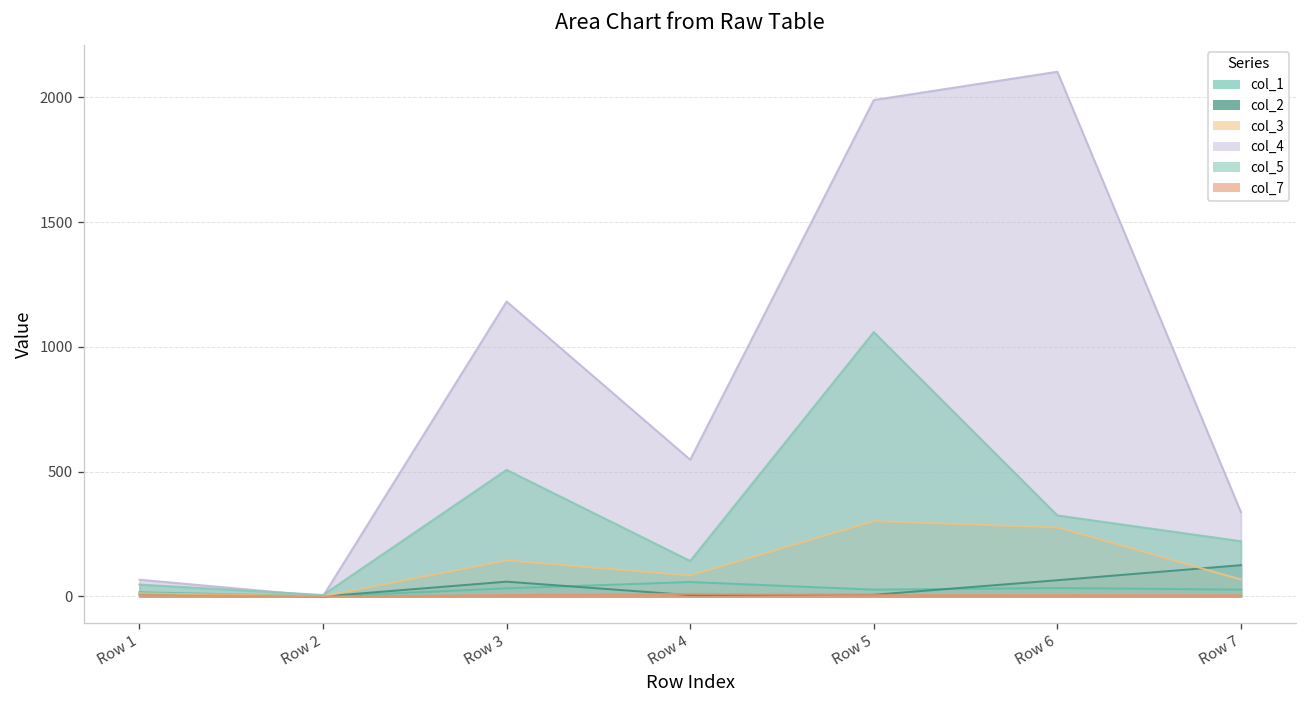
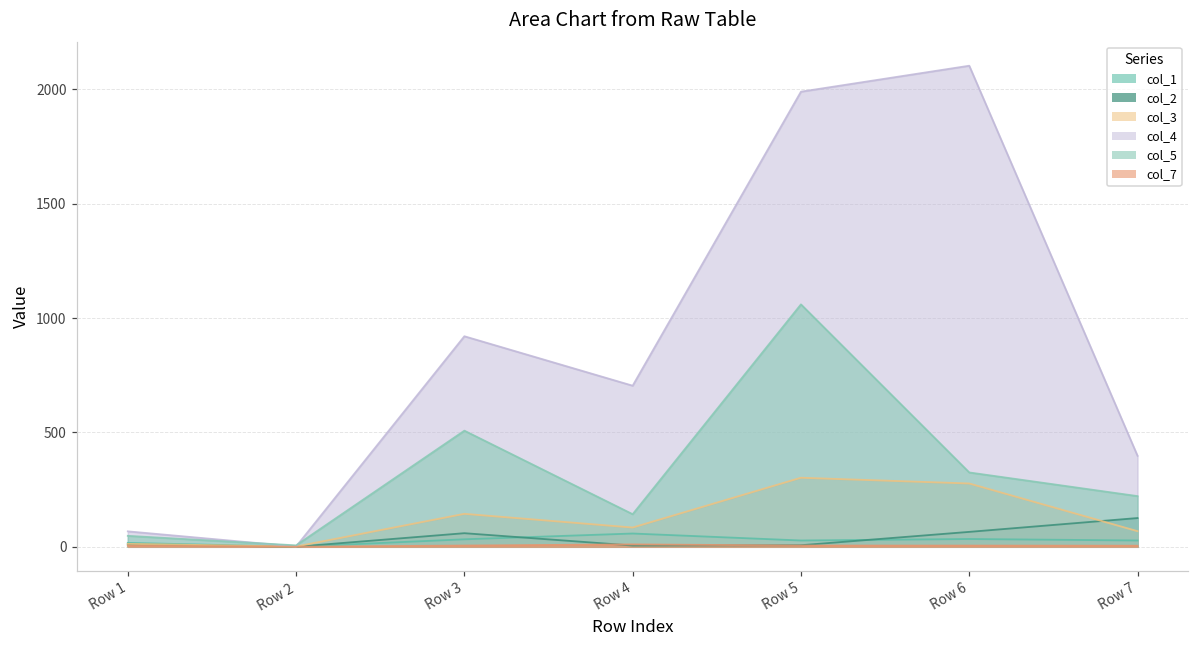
  {
    "col_2": {
      "Row 3": 60,
      "Row 6": 60,
      "Row 7": 130
    },
    "col_4": {
      "Row 1": 70,
-     "Row 3": 1180,
-     "Row 4": 550,
+     "Row 3": 920,
+     "Row 4": 700,
      "Row 5": 1990,
      "Row 6": 2100,
-     "Row 7": 340
+     "Row 7": 400
    }
  }
